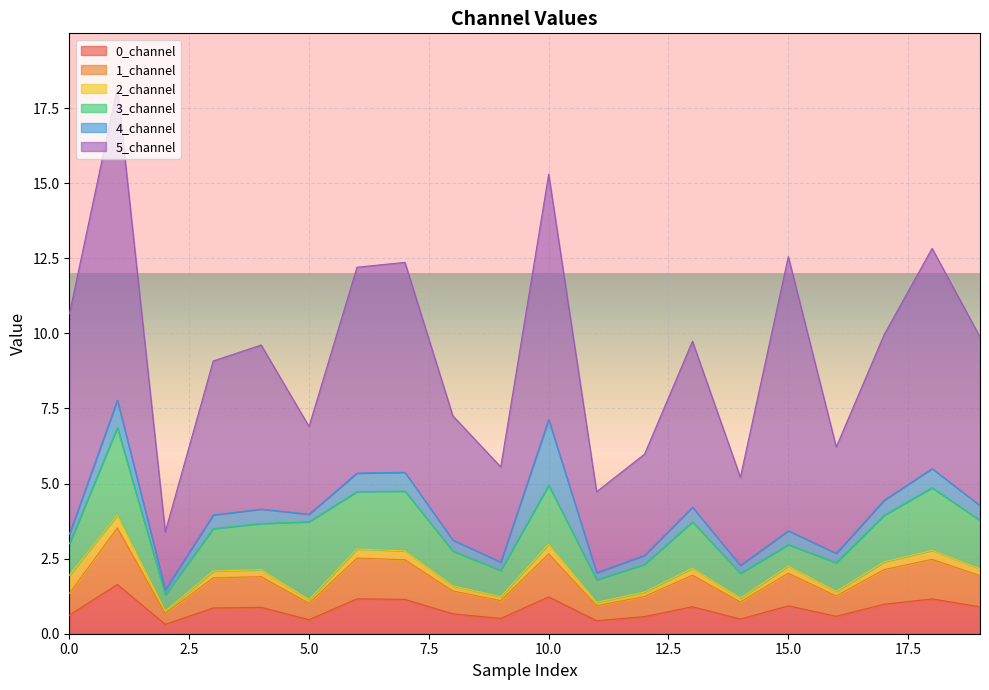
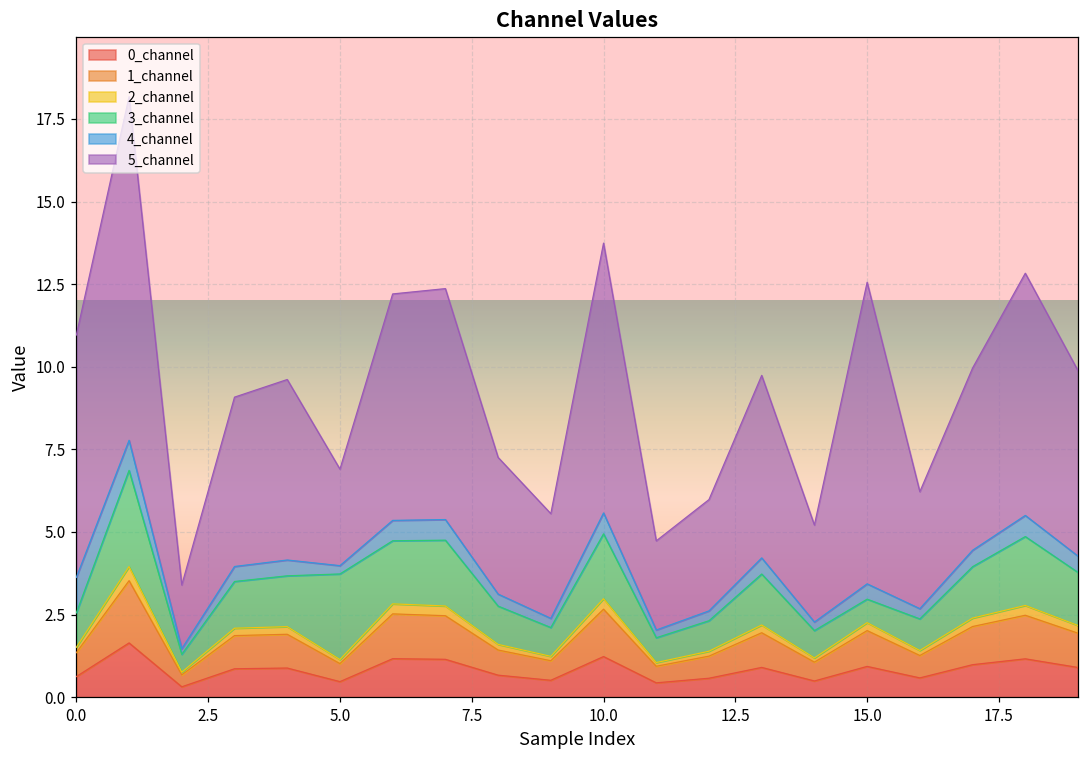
  {
    "2_channel": {
-     "0.0": 0.6,
+     "0.0": 0.2,
      "5.0": 0.1,
      "10.0": 0.3,
      "15.0": 0.2
    },
    "3_channel": {
      "0.0": 1.0,
      "5.0": 2.6,
      "10.0": 2.0,
      "15.0": 0.7
    },
    "4_channel": {
-     "0.0": 0.3,
+     "0.0": 1.1,
      "5.0": 0.3,
-     "10.0": 2.2,
+     "10.0": 0.6,
      "15.0": 0.5
    },
    "5_channel": {
      "0.0": 7.3,
      "5.0": 2.9,
      "10.0": 8.2,
      "15.0": 9.1
    }
  }
